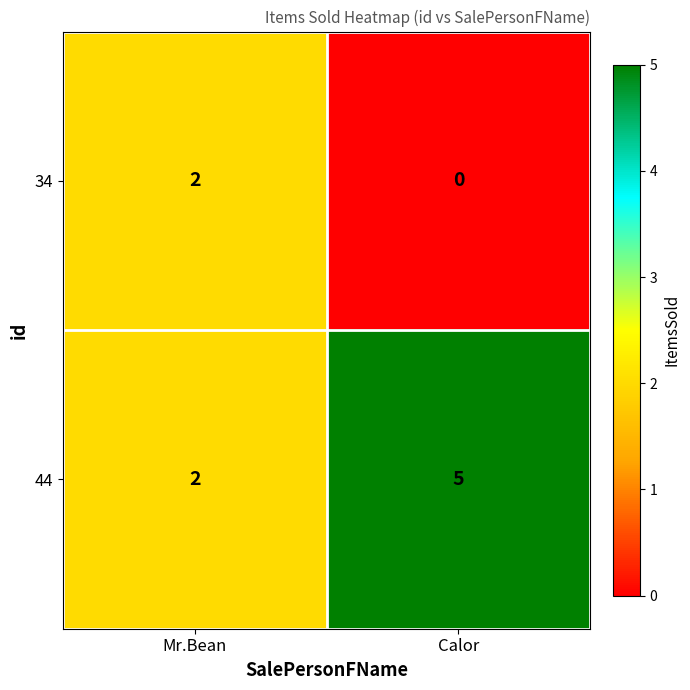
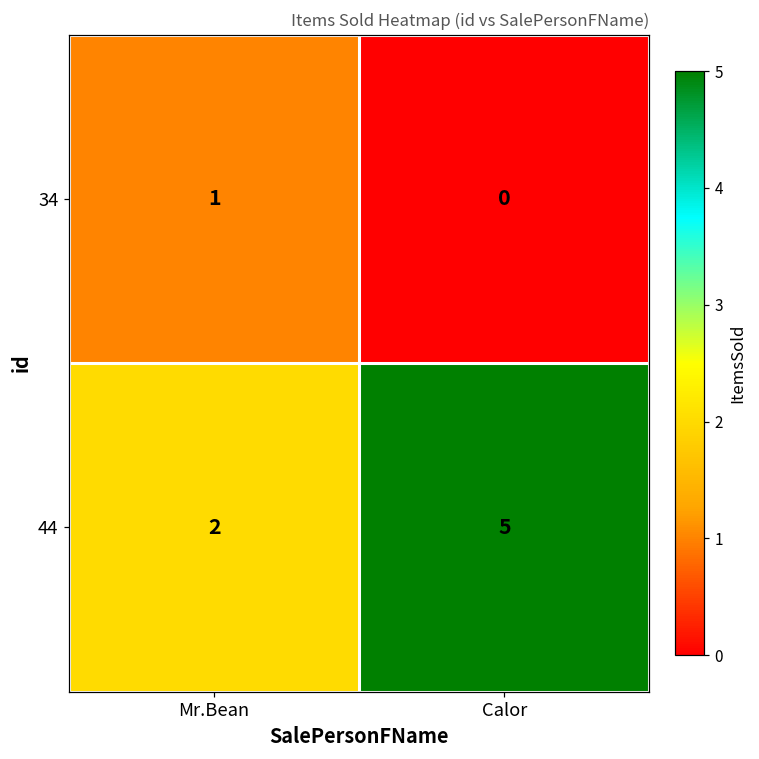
  {
    "34": {
-     "Mr.Bean": 2,
+     "Mr.Bean": 1,
      "Calor": 0
    },
    "44": {
      "Mr.Bean": 2,
      "Calor": 5
    }
  }
